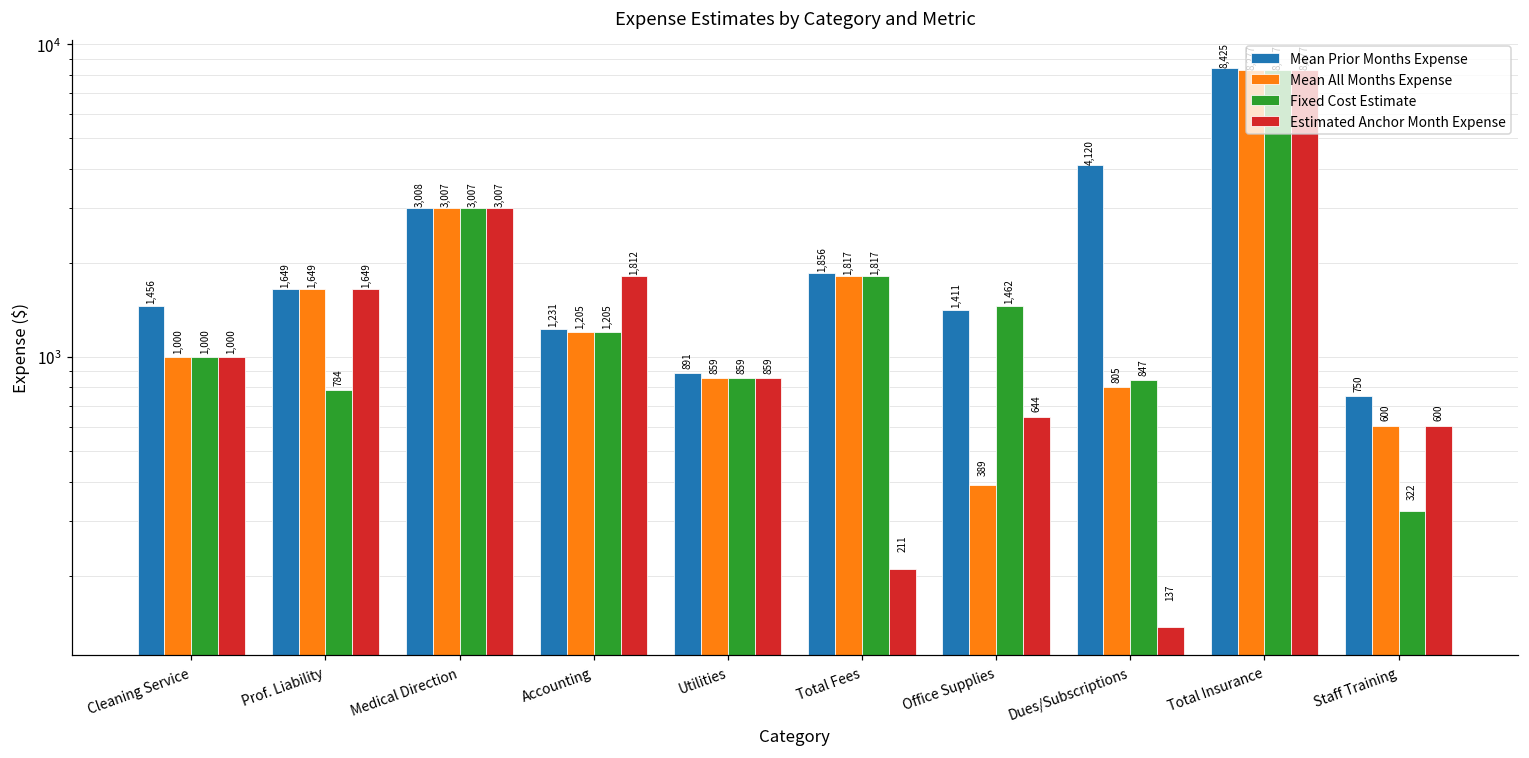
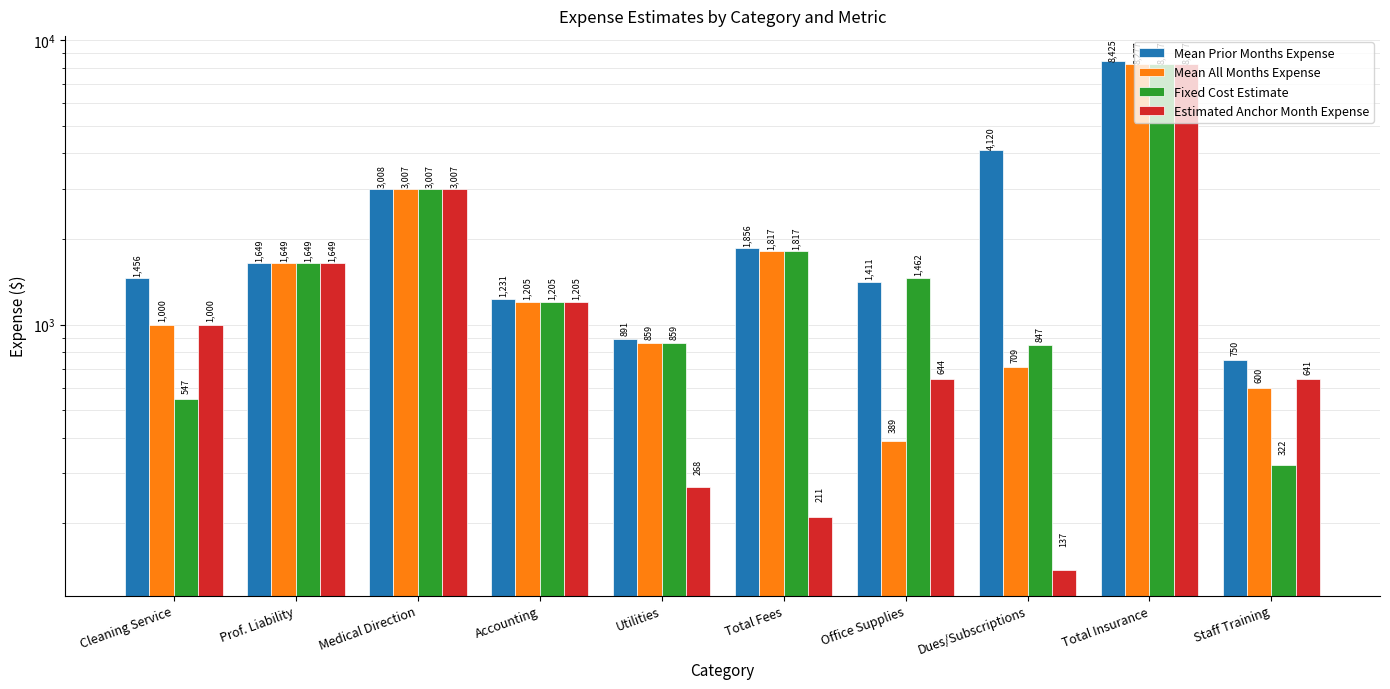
  {
    "Mean Prior Months Expense": {
      "Cleaning Service": "1,456",
      "Prof. Liability": "1,649",
      "Medical Direction": "3,008",
      "Accounting": "1,231",
      "Utilities": "891",
      "Total Fees": "1,856",
      "Office Supplies": "1,411",
      "Dues/Subscriptions": "4,120",
      "Total Insurance": "8,425",
      "Staff Training": "750"
    },
    "Mean All Months Expense": {
      "Cleaning Service": "1,000",
      "Prof. Liability": "1,649",
      "Medical Direction": "3,007",
      "Accounting": "1,205",
      "Utilities": "859",
      "Total Fees": "1,817",
      "Office Supplies": "389",
-     "Dues/Subscriptions": "805",
+     "Dues/Subscriptions": "709",
      "Staff Training": "600"
    },
    "Fixed Cost Estimate": {
-     "Cleaning Service": "1,000",
-     "Prof. Liability": "784",
+     "Cleaning Service": "547",
+     "Prof. Liability": "1,649",
      "Medical Direction": "3,007",
      "Accounting": "1,205",
      "Utilities": "859",
      "Total Fees": "1,817",
      "Office Supplies": "1,462",
      "Dues/Subscriptions": "847",
      "Staff Training": "322"
    },
    "Estimated Anchor Month Expense": {
      "Cleaning Service": "1,000",
      "Prof. Liability": "1,649",
      "Medical Direction": "3,007",
-     "Accounting": "1,812",
-     "Utilities": "859",
+     "Accounting": "1,205",
+     "Utilities": "268",
      "Total Fees": "211",
      "Office Supplies": "644",
      "Dues/Subscriptions": "137",
-     "Staff Training": "600"
+     "Staff Training": "641"
    }
  }
